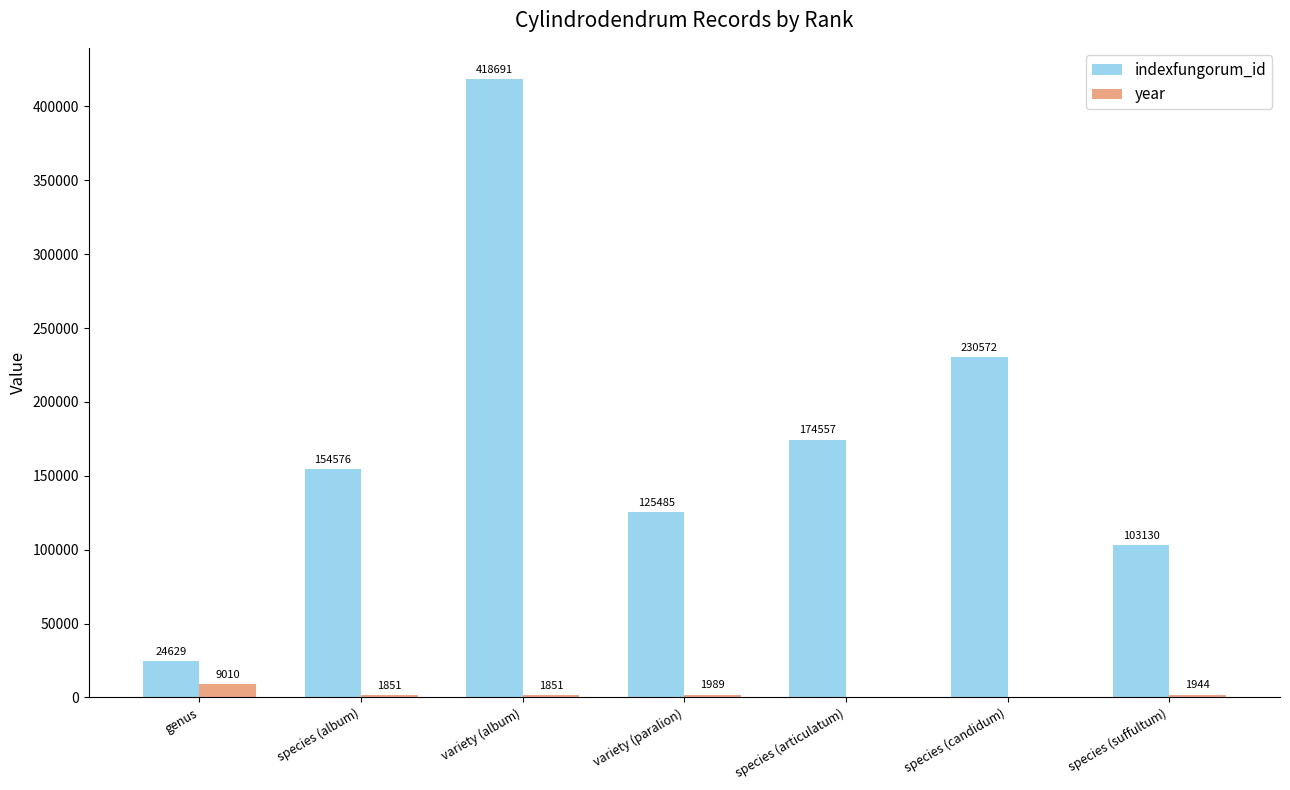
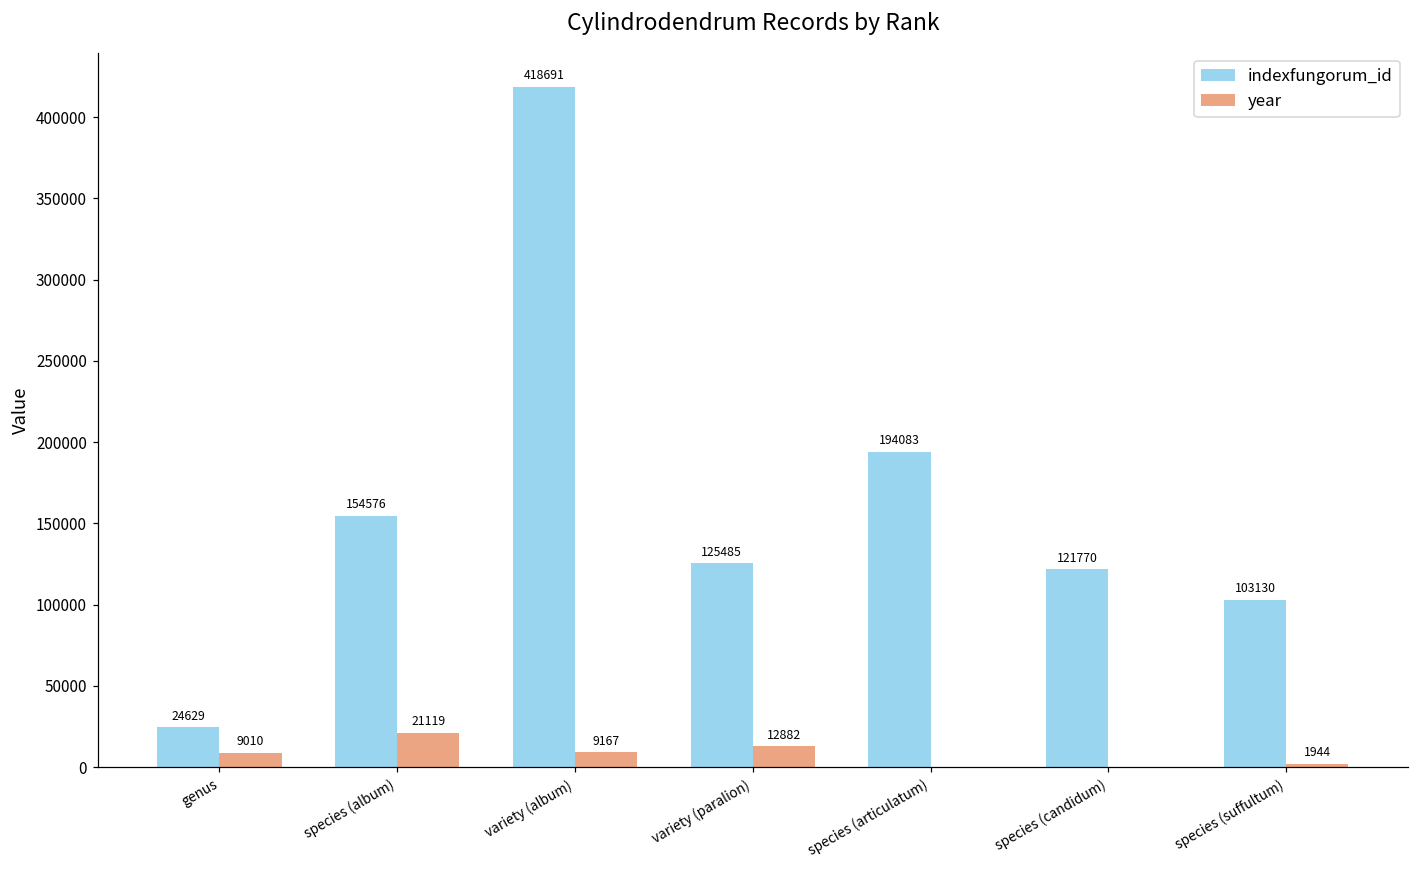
  {
    "indexfungorum_id": {
      "genus": 24629,
      "species (album)": 154576,
      "variety (album)": 418691,
      "variety (paralion)": 125485,
-     "species (articulatum)": 174557,
-     "species (candidum)": 230572,
+     "species (articulatum)": 194083,
+     "species (candidum)": 121770,
      "species (suffultum)": 103130
    },
    "year": {
      "genus": 9010,
-     "species (album)": 1851,
-     "variety (album)": 1851,
-     "variety (paralion)": 1989,
+     "species (album)": 21119,
+     "variety (album)": 9167,
+     "variety (paralion)": 12882,
      "species (suffultum)": 1944
    }
  }
